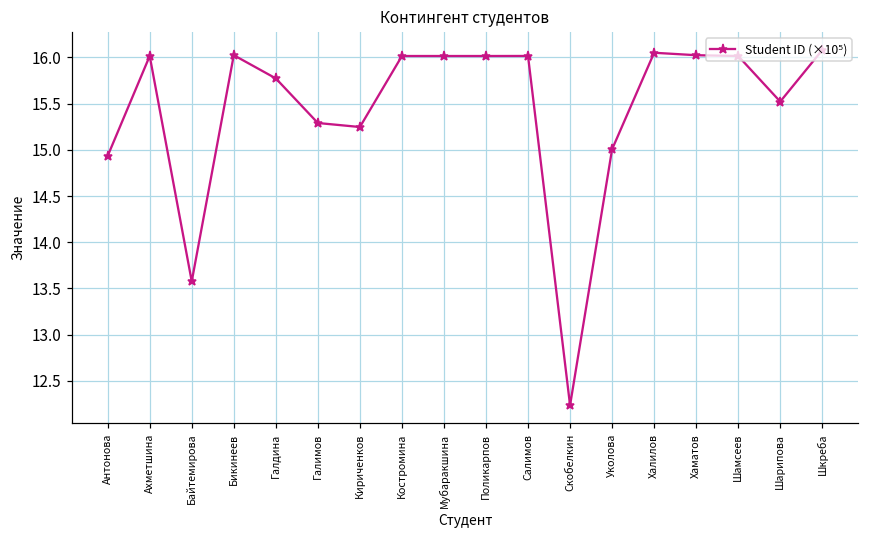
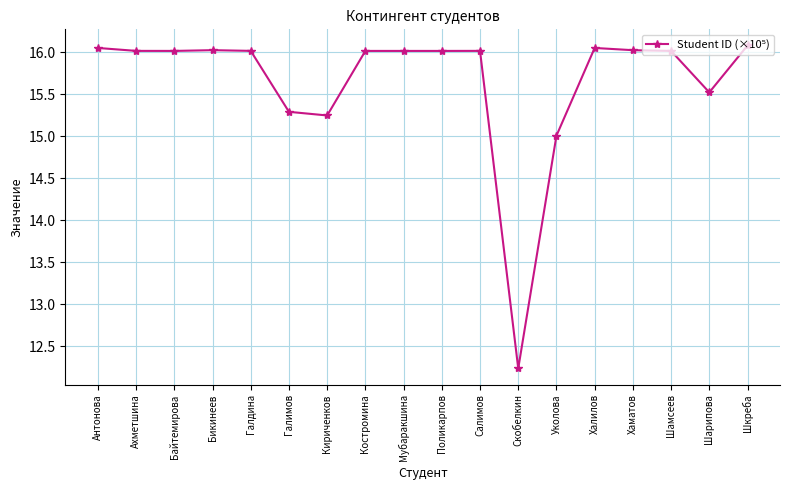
  {
-   "Антонова": 14.9,
+   "Антонова": 16.1,
    "Ахметшина": 16.0,
-   "Байтемирова": 13.6,
+   "Байтемирова": 16.0,
    "Бикинеев": 16.0,
-   "Галдина": 15.8,
+   "Галдина": 16.0,
    "Галимов": 15.3,
    "Кириченков": 15.2,
    "Костромина": 16.0,
    "Мубаракшина": 16.0,
    "Поликарпов": 16.0,
    "Салимов": 16.0,
    "Скобелкин": 12.2,
    "Уколова": 15.0,
    "Халилов": 16.1,
    "Хаматов": 16.0,
    "Шарипова": 15.5
  }
